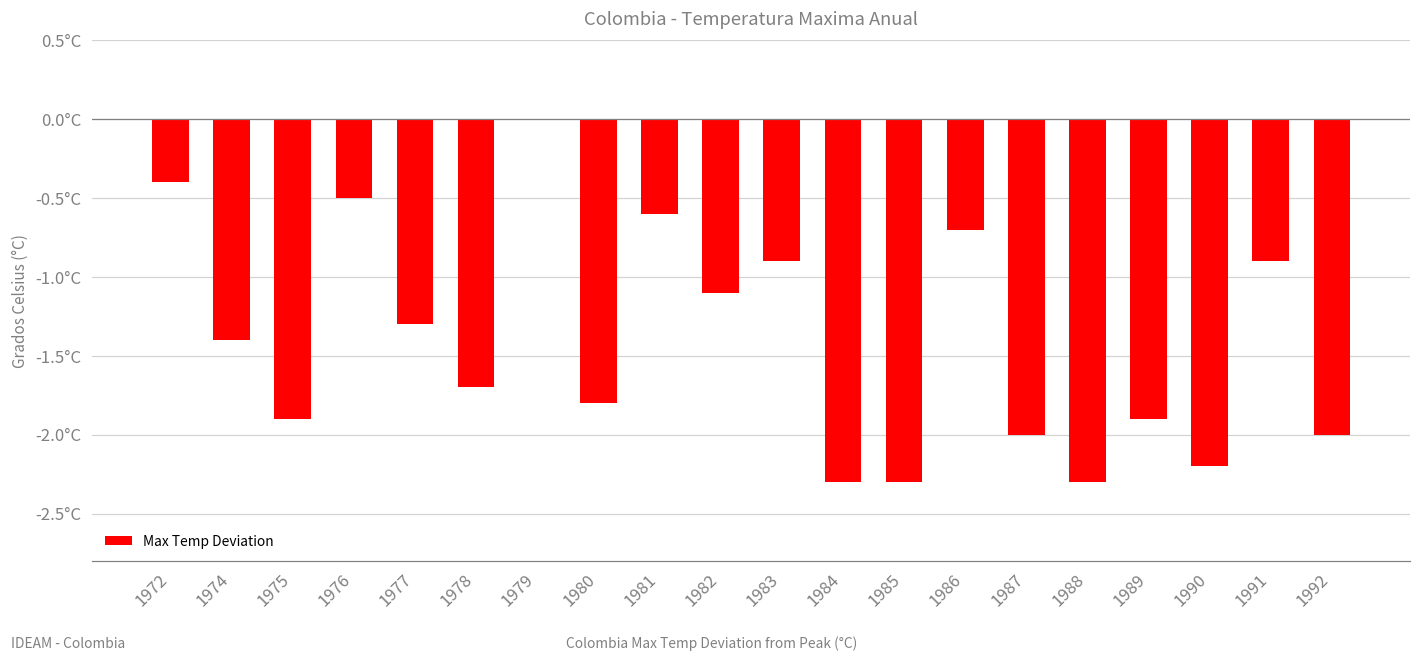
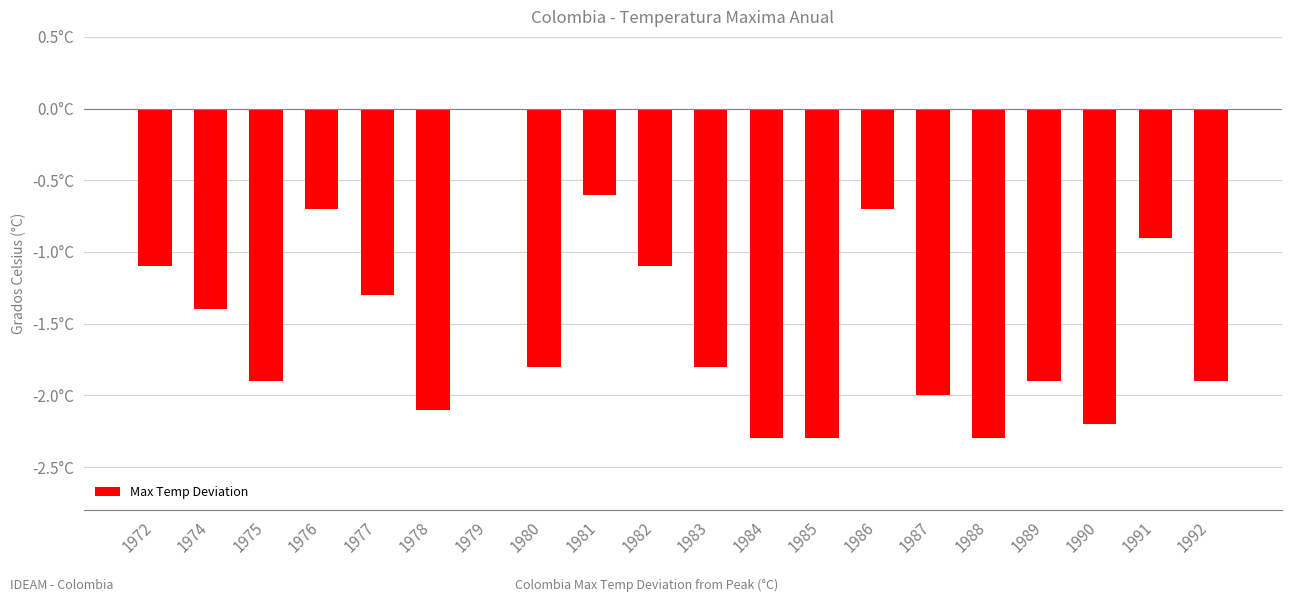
  {
-   "1972": "-0.40°C",
+   "1972": "-1.10°C",
    "1974": "-1.40°C",
    "1975": "-1.90°C",
-   "1976": "-0.50°C",
+   "1976": "-0.70°C",
    "1977": "-1.30°C",
-   "1978": "-1.70°C",
+   "1978": "-2.10°C",
    "1979": "0.00°C",
    "1980": "-1.80°C",
    "1981": "-0.60°C",
    "1982": "-1.10°C",
-   "1983": "-0.90°C",
+   "1983": "-1.80°C",
    "1984": "-2.30°C",
    "1985": "-2.30°C",
    "1986": "-0.70°C",
    "1987": "-2.00°C",
    "1988": "-2.30°C",
    "1989": "-1.90°C",
    "1990": "-2.20°C",
    "1991": "-0.90°C",
-   "1992": "-2.00°C"
+   "1992": "-1.90°C"
  }
